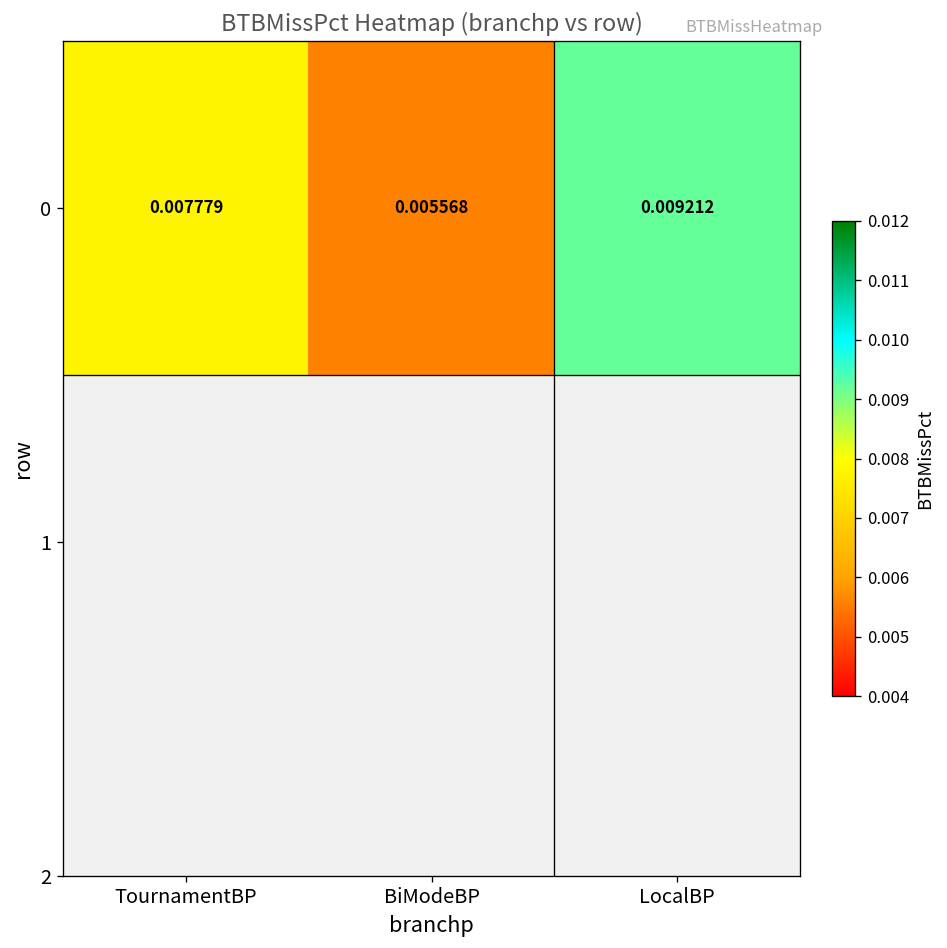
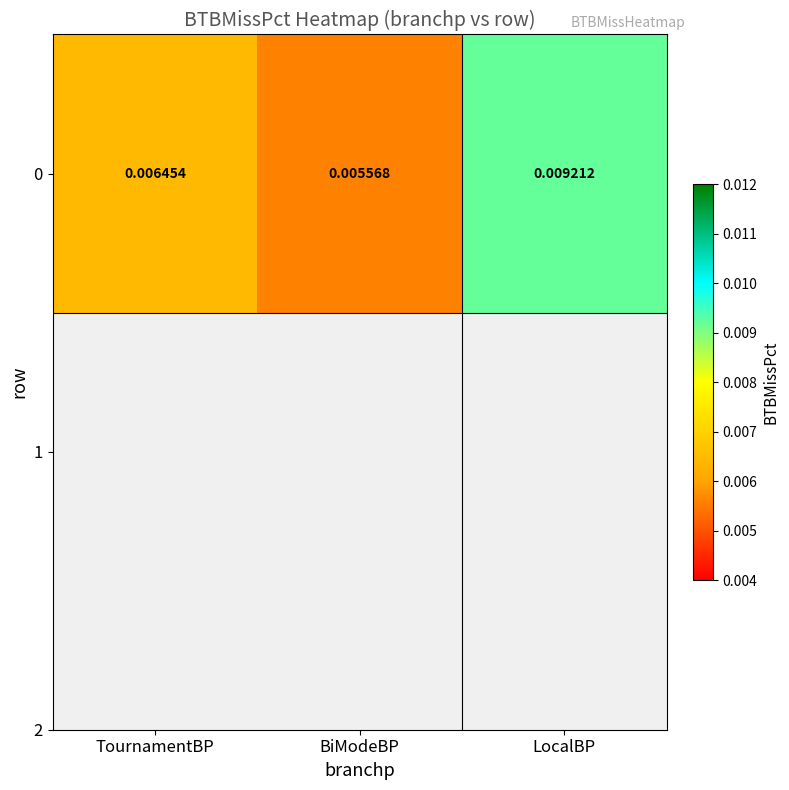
  {
    "0": {
-     "TournamentBP": 0.007779,
+     "TournamentBP": 0.006454,
      "BiModeBP": 0.005568,
      "LocalBP": 0.009212
    }
  }
